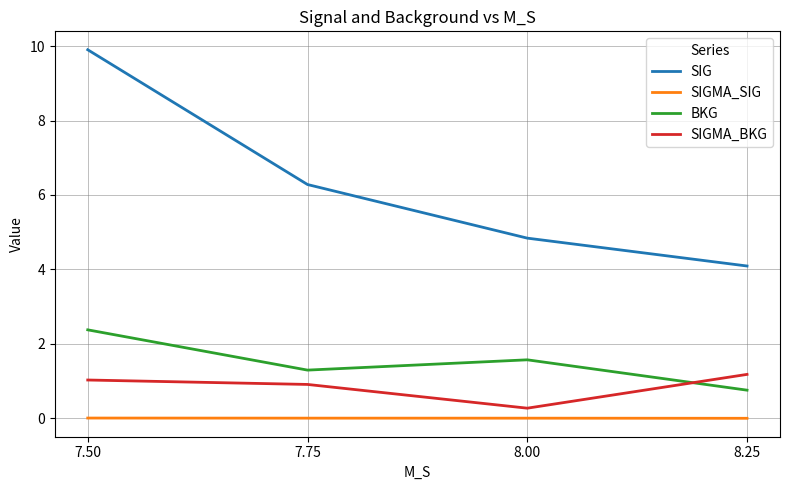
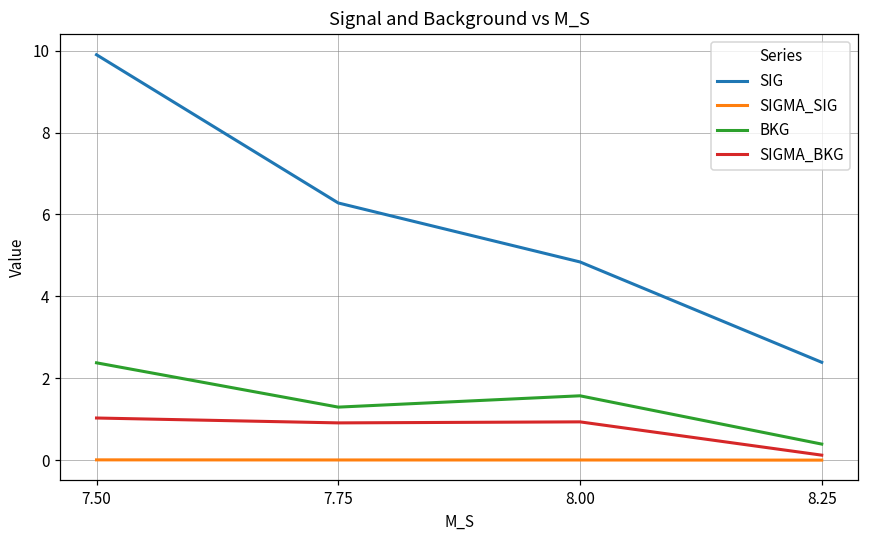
  {
    "SIG": {
      "7.50": 9.9,
      "7.75": 6.3,
      "8.00": 4.8,
-     "8.25": 4.1
+     "8.25": 2.4
    },
    "SIGMA_SIG": {
      "7.50": 0.0,
      "7.75": 0.0,
      "8.00": 0.0,
      "8.25": 0.0
    },
    "BKG": {
      "7.50": 2.4,
      "7.75": 1.3,
      "8.00": 1.6,
-     "8.25": 0.8
+     "8.25": 0.4
    },
    "SIGMA_BKG": {
      "7.50": 1.0,
      "7.75": 0.9,
-     "8.00": 0.3,
-     "8.25": 1.2
+     "8.00": 0.9,
+     "8.25": 0.1
    }
  }
